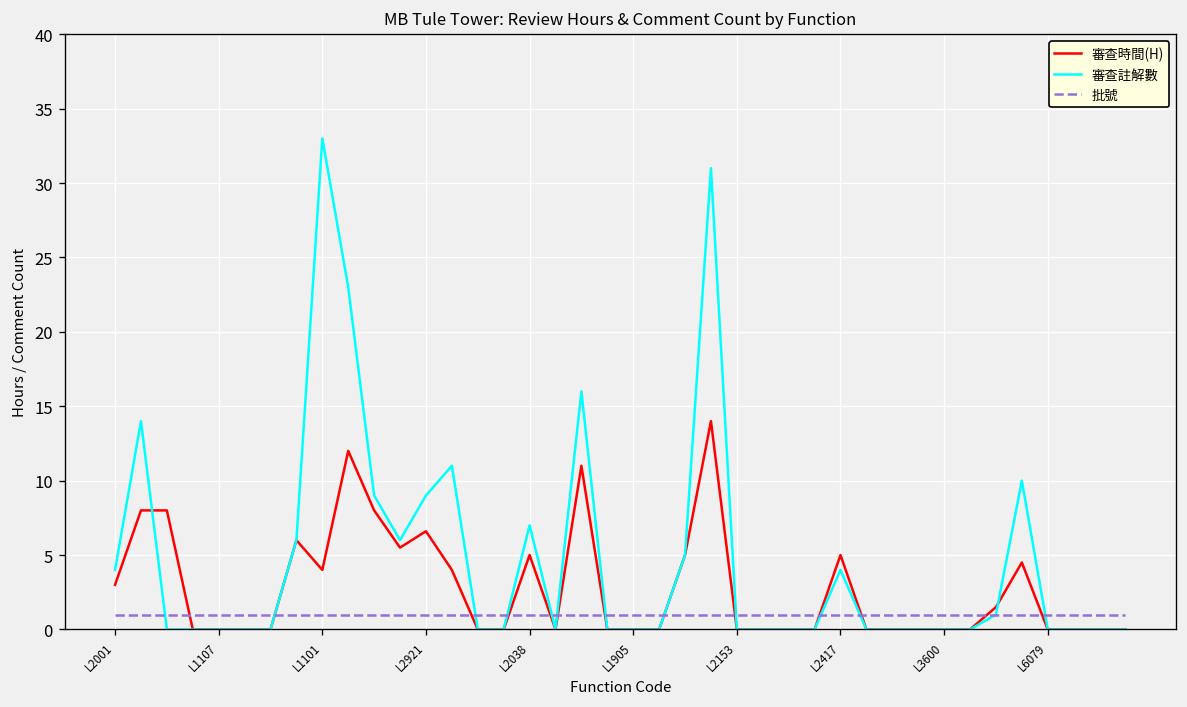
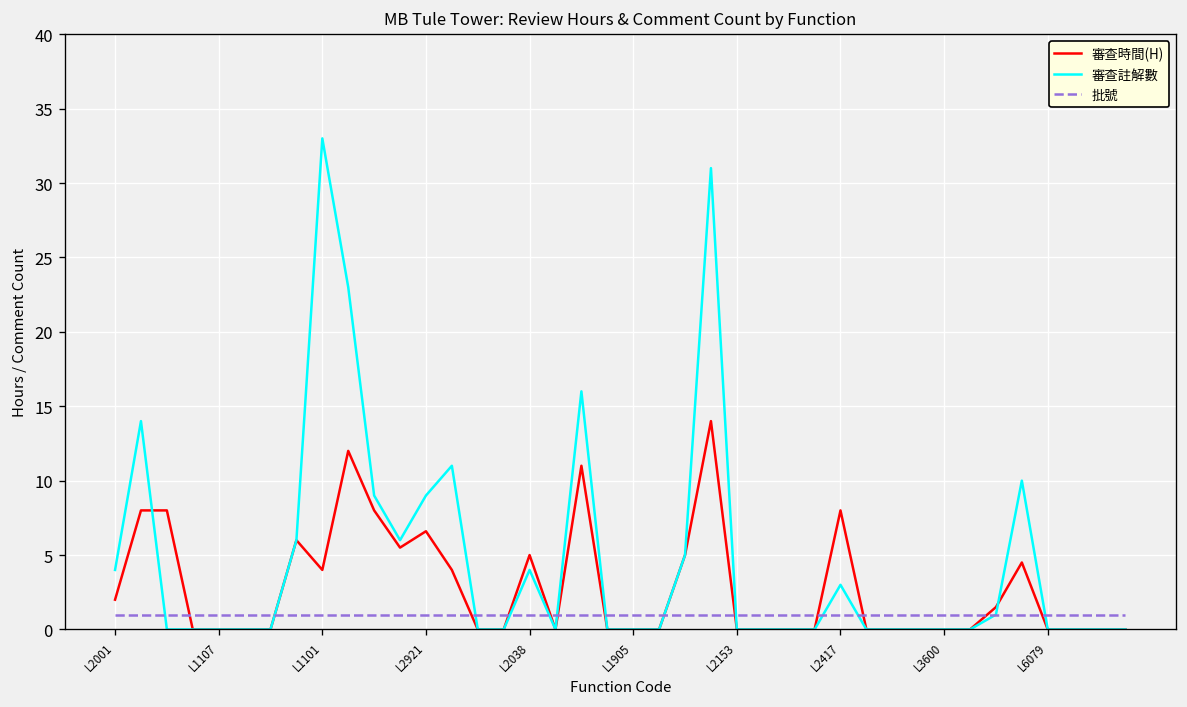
  {
    "審查時間(H)": {
-     "L2001": 3,
+     "L2001": 2,
      "L1101": 4,
      "L2921": 6.6,
      "L2038": 5,
-     "L2417": 5
+     "L2417": 8
    },
    "審查註解數": {
      "L2001": 4,
      "L1101": 33,
      "L2921": 9,
-     "L2038": 7,
-     "L2417": 4
+     "L2038": 4,
+     "L2417": 3
    },
    "批號": {
      "L2001": 1,
      "L1107": 1,
      "L1101": 1,
      "L2921": 1,
      "L2038": 1,
      "L1905": 1,
      "L2153": 1,
      "L2417": 1,
      "L3600": 1,
      "L6079": 1
    }
  }
